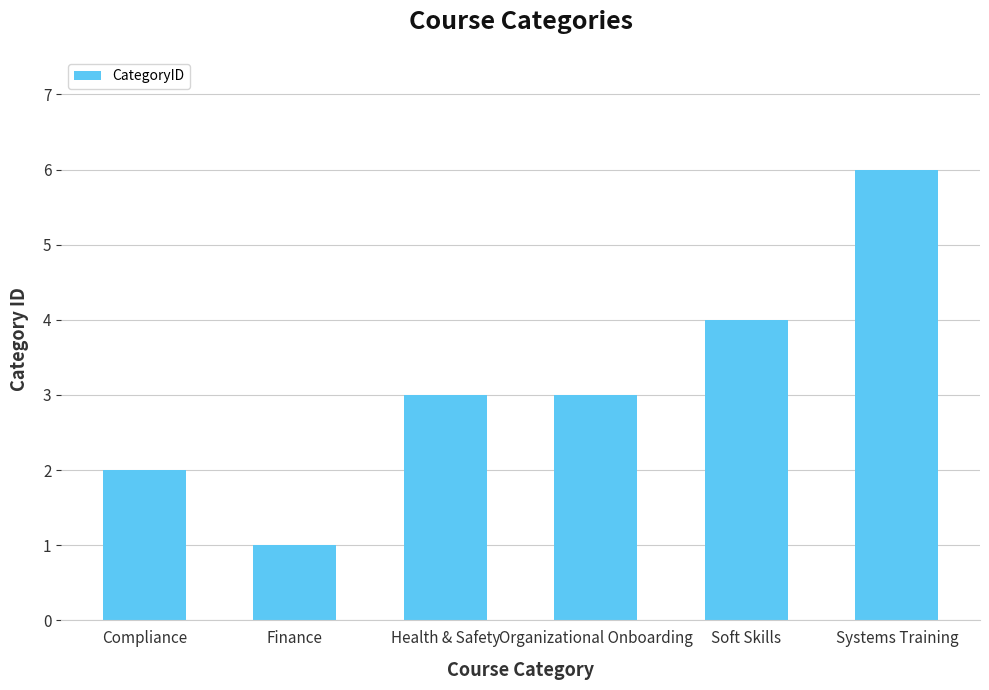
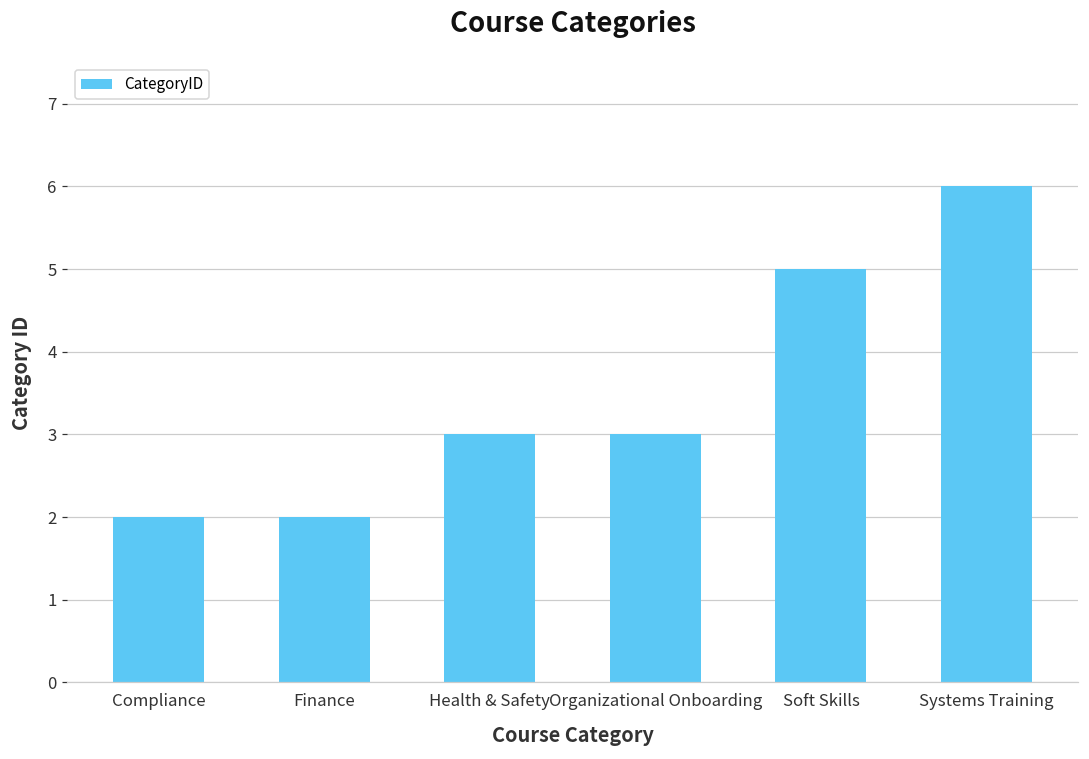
  {
    "Compliance": 2,
-   "Finance": 1,
+   "Finance": 2,
    "Health & Safety": 3,
    "Organizational Onboarding": 3,
-   "Soft Skills": 4,
+   "Soft Skills": 5,
    "Systems Training": 6
  }
